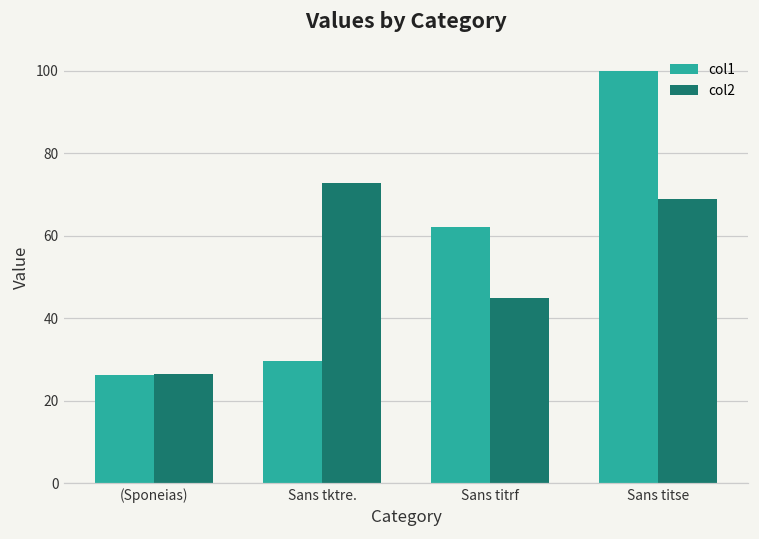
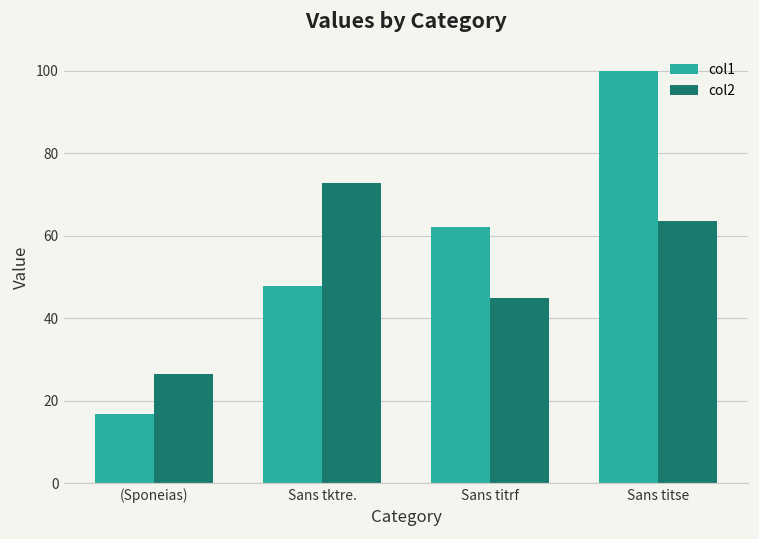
  {
    "col1": {
-     "(Sponeias)": 26,
-     "Sans tktre.": 30,
+     "(Sponeias)": 17,
+     "Sans tktre.": 48,
      "Sans titrf": 62,
      "Sans titse": 100
    },
    "col2": {
      "(Sponeias)": 27,
      "Sans tktre.": 73,
      "Sans titrf": 45,
-     "Sans titse": 69
+     "Sans titse": 63
    }
  }
